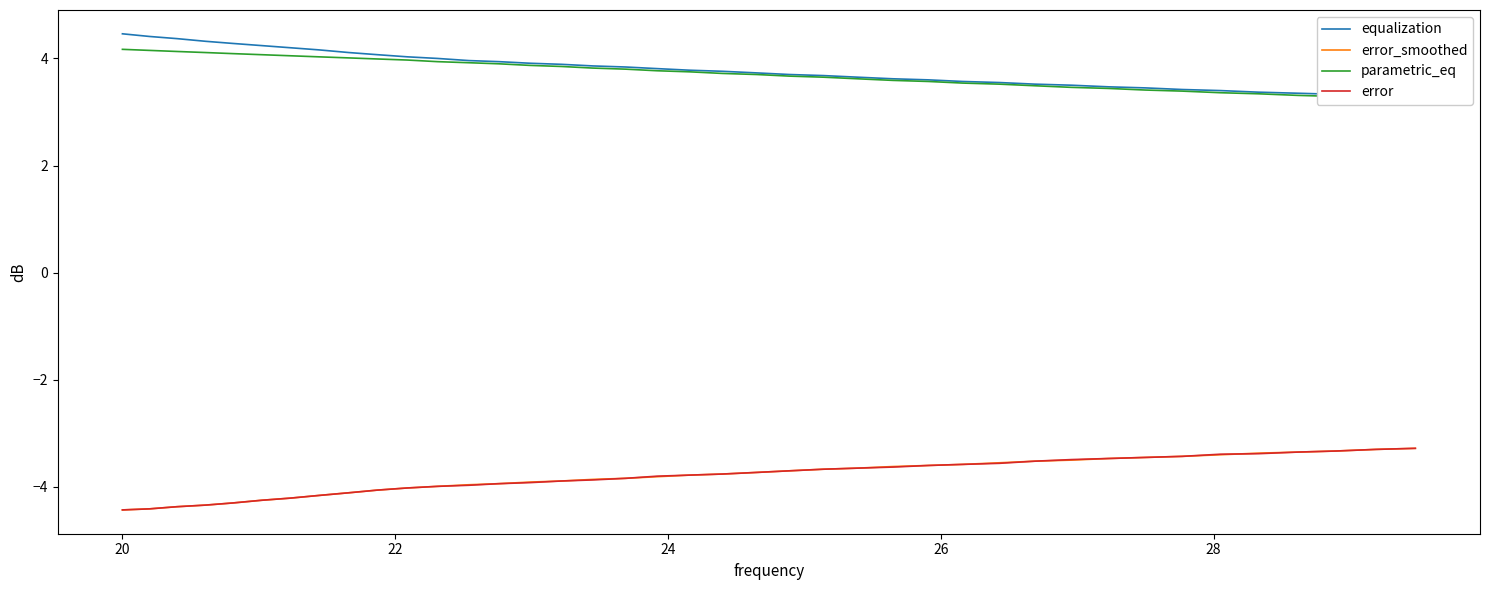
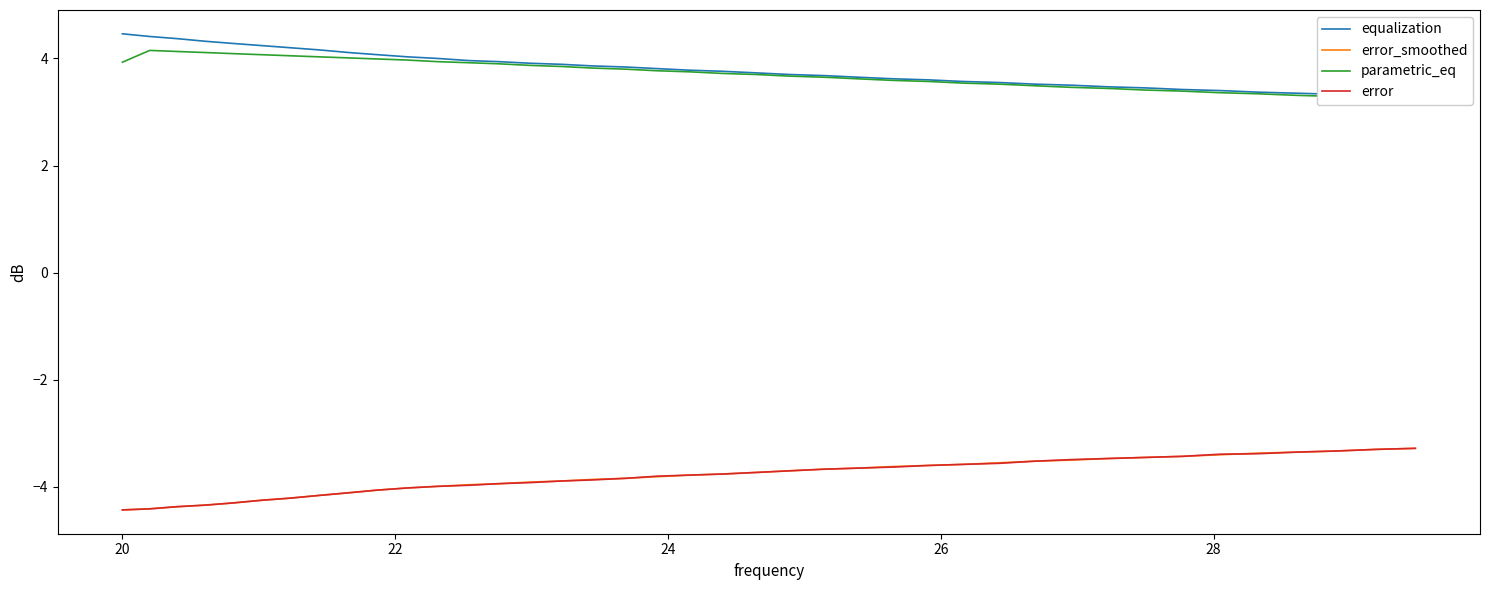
  {
    "equalization": {
      "20": 4.5
    },
    "parametric_eq": {
-     "20": 4.2
+     "20": 3.9
    }
  }
